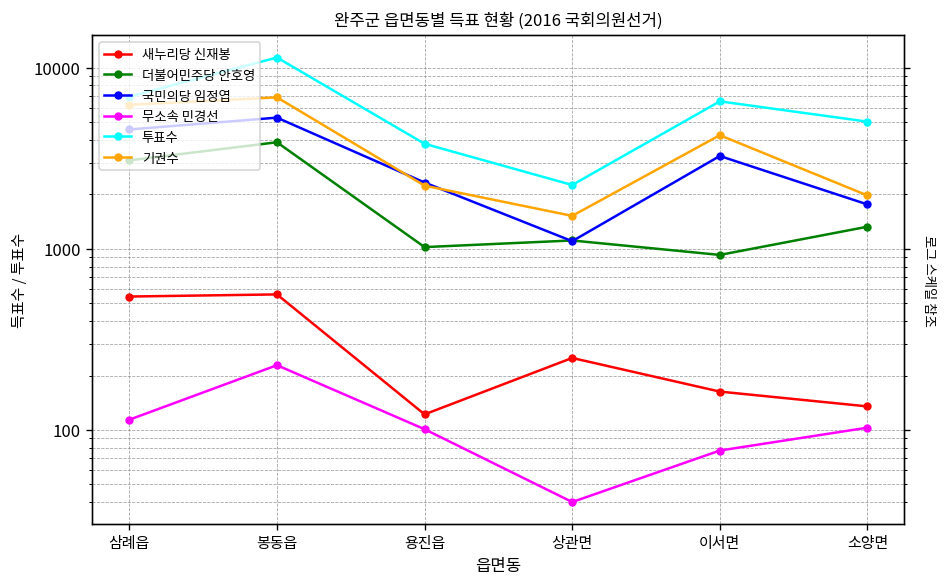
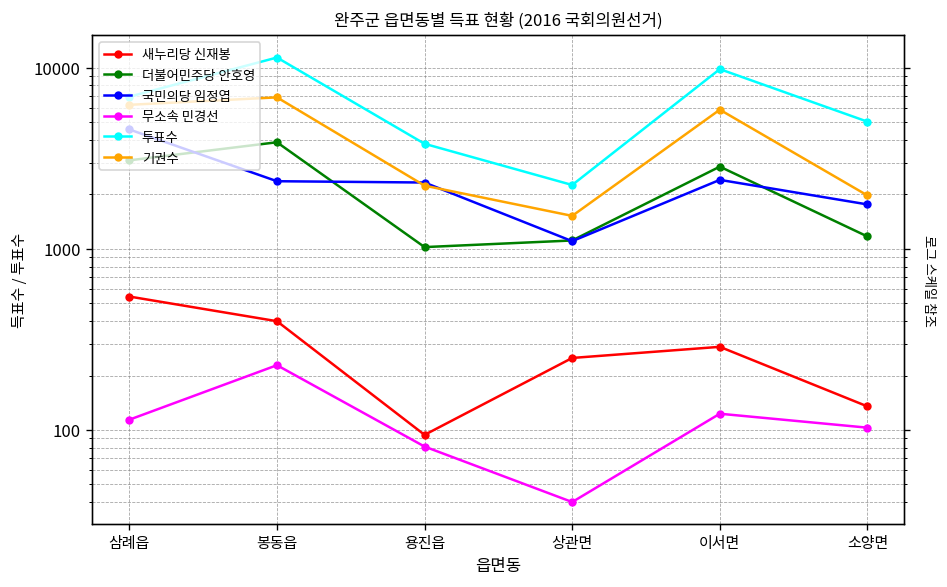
  {
    "새누리당 신재봉": {
      "삼례읍": 550,
-     "봉동읍": 560,
-     "용진읍": 120,
+     "봉동읍": 400,
+     "용진읍": 90,
      "상관면": 250,
-     "이서면": 160,
+     "이서면": 290,
      "소양면": 140
    },
    "더불어민주당 안호영": {
      "삼례읍": 3100,
      "봉동읍": 3900,
      "용진읍": 1000,
-     "이서면": 900,
-     "소양면": 1300
+     "이서면": 2800,
+     "소양면": 1200
    },
    "국민의당 임정엽": {
-     "봉동읍": 5300,
+     "봉동읍": 2400,
      "용진읍": 2300,
-     "이서면": 3300,
+     "이서면": 2400,
      "소양면": 1800
    },
    "무소속 민경선": {
      "삼례읍": 110,
      "봉동읍": 230,
-     "용진읍": 100,
+     "용진읍": 80,
      "상관면": 40,
-     "이서면": 80,
+     "이서면": 120,
      "소양면": 100
    },
    "투표수": {
      "봉동읍": 11000,
      "용진읍": 3800,
      "상관면": 2300,
-     "이서면": 6500,
+     "이서면": 10000,
      "소양면": 5000
    },
    "기권수": {
      "봉동읍": 7000,
      "용진읍": 2200,
      "상관면": 1500,
-     "이서면": 4300,
+     "이서면": 5900,
      "소양면": 2000
    }
  }
